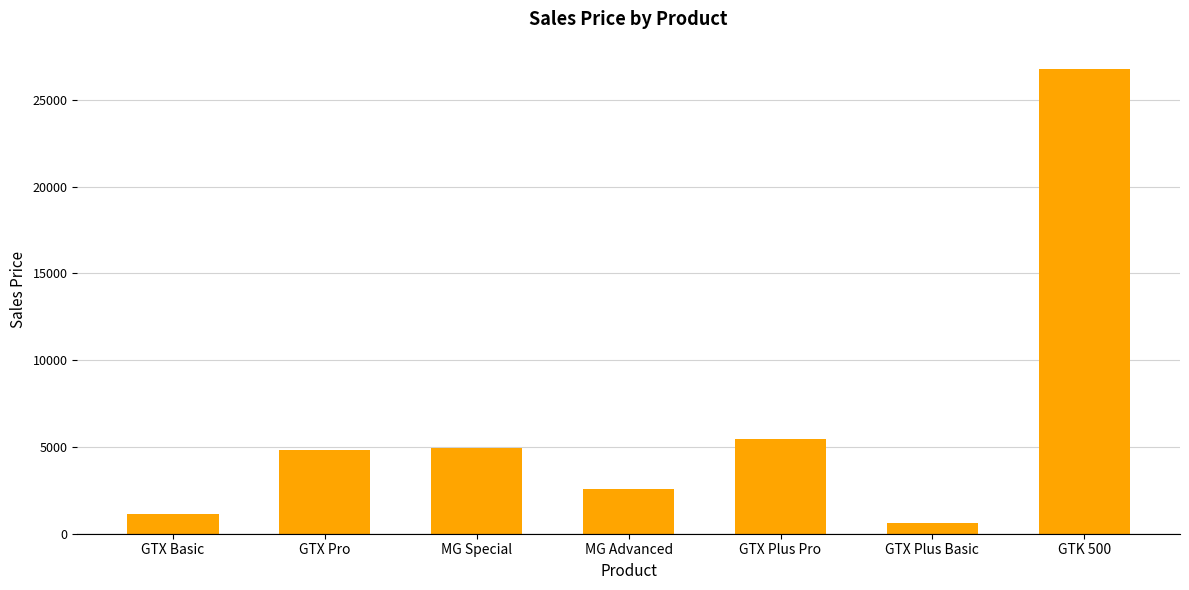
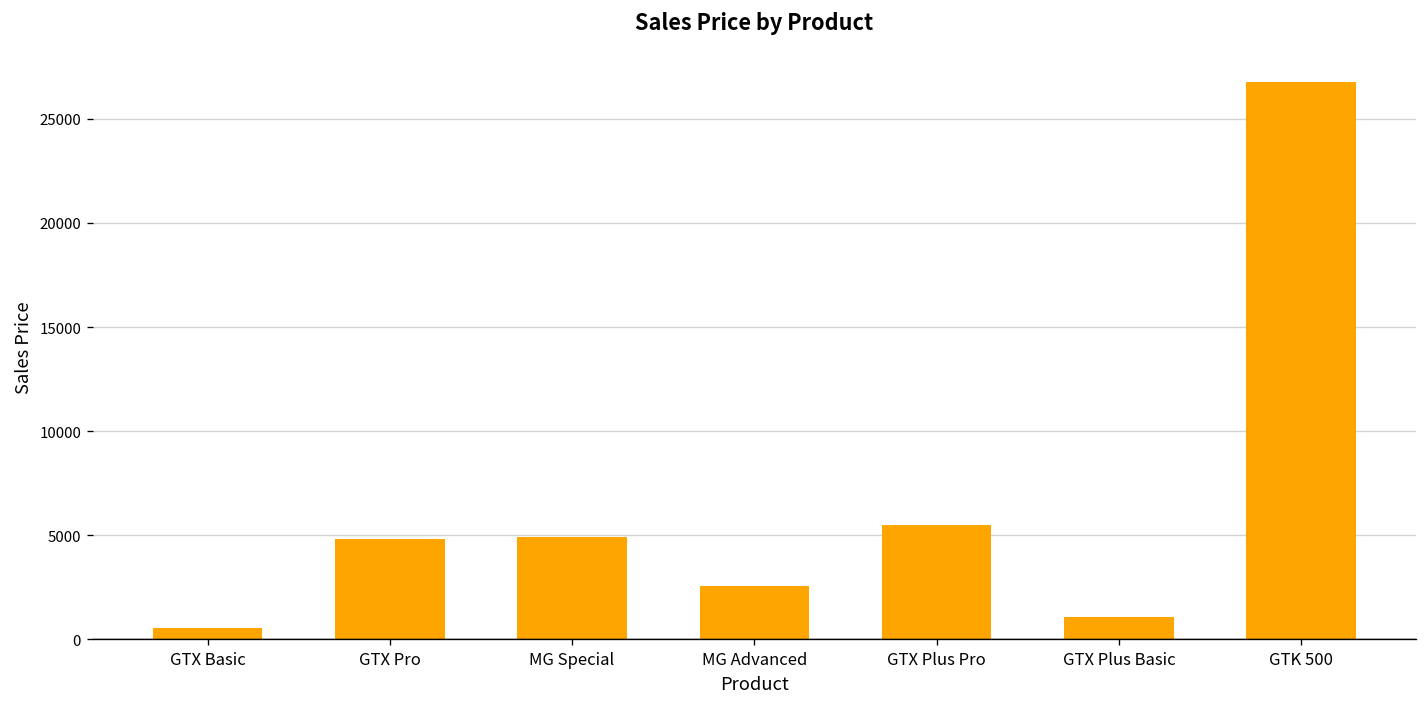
  {
-   "GTX Basic": 1100,
+   "GTX Basic": 600,
    "GTX Pro": 4800,
    "MG Special": 4900,
    "MG Advanced": 2600,
    "GTX Plus Pro": 5500,
-   "GTX Plus Basic": 600,
+   "GTX Plus Basic": 1100,
    "GTK 500": 26800
  }
